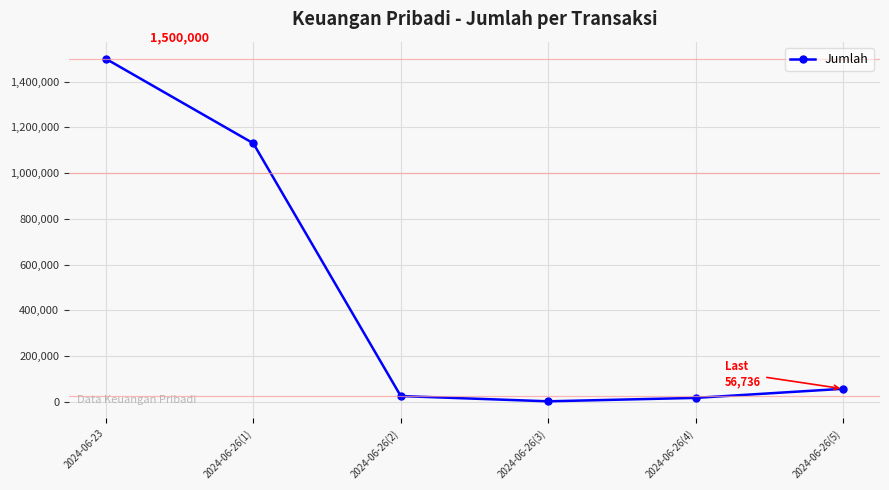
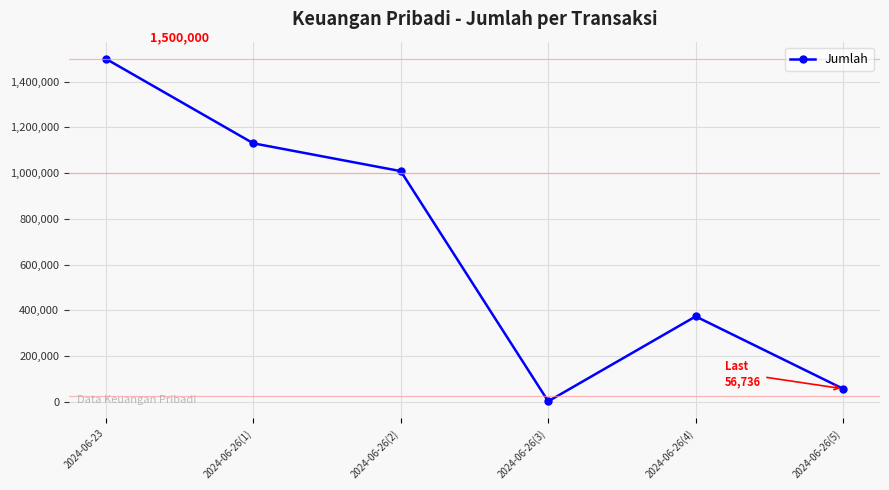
  {
    "2024-06-23": "1,500,000",
    "2024-06-26(1)": "1,130,000",
-   "2024-06-26(2)": "30,000",
+   "2024-06-26(2)": "1,010,000",
    "2024-06-26(3)": "0",
-   "2024-06-26(4)": "20,000"
+   "2024-06-26(4)": "370,000"
  }
